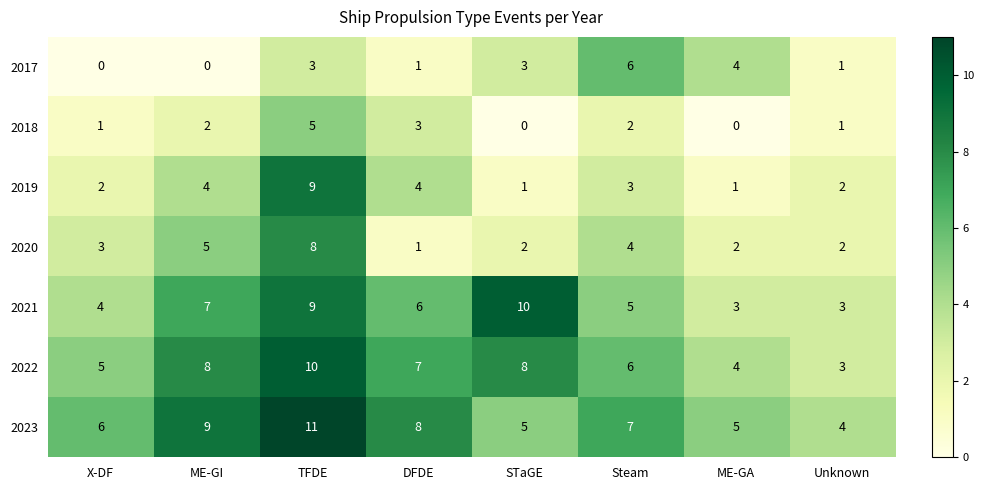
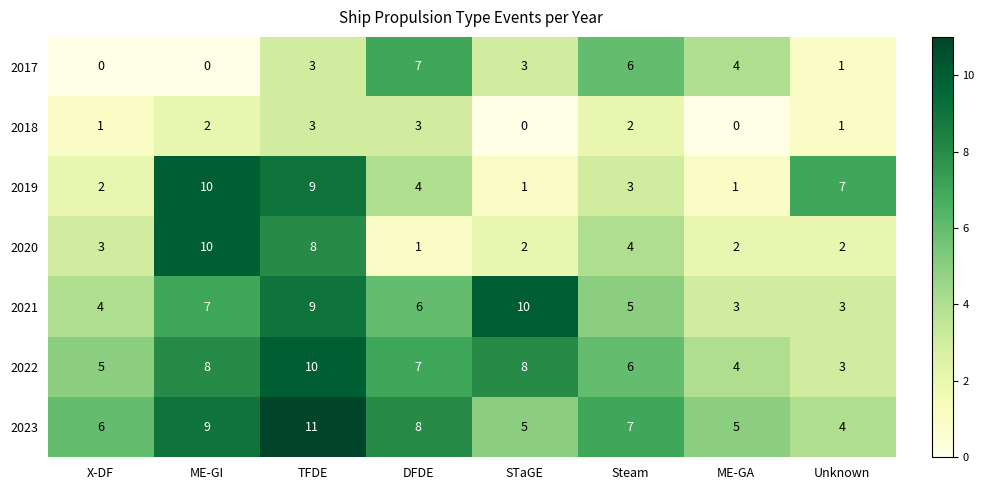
  {
    "2017": {
      "X-DF": 0,
      "ME-GI": 0,
      "TFDE": 3,
-     "DFDE": 1,
+     "DFDE": 7,
      "STaGE": 3,
      "Steam": 6,
      "ME-GA": 4,
      "Unknown": 1
    },
    "2018": {
      "X-DF": 1,
      "ME-GI": 2,
-     "TFDE": 5,
+     "TFDE": 3,
      "DFDE": 3,
      "STaGE": 0,
      "Steam": 2,
      "ME-GA": 0,
      "Unknown": 1
    },
    "2019": {
      "X-DF": 2,
-     "ME-GI": 4,
+     "ME-GI": 10,
      "TFDE": 9,
      "DFDE": 4,
      "STaGE": 1,
      "Steam": 3,
      "ME-GA": 1,
-     "Unknown": 2
+     "Unknown": 7
    },
    "2020": {
      "X-DF": 3,
-     "ME-GI": 5,
+     "ME-GI": 10,
      "TFDE": 8,
      "DFDE": 1,
      "STaGE": 2,
      "Steam": 4,
      "ME-GA": 2,
      "Unknown": 2
    },
    "2021": {
      "X-DF": 4,
      "ME-GI": 7,
      "TFDE": 9,
      "DFDE": 6,
      "STaGE": 10,
      "Steam": 5,
      "ME-GA": 3,
      "Unknown": 3
    },
    "2022": {
      "X-DF": 5,
      "ME-GI": 8,
      "TFDE": 10,
      "DFDE": 7,
      "STaGE": 8,
      "Steam": 6,
      "ME-GA": 4,
      "Unknown": 3
    },
    "2023": {
      "X-DF": 6,
      "ME-GI": 9,
      "TFDE": 11,
      "DFDE": 8,
      "STaGE": 5,
      "Steam": 7,
      "ME-GA": 5,
      "Unknown": 4
    }
  }
